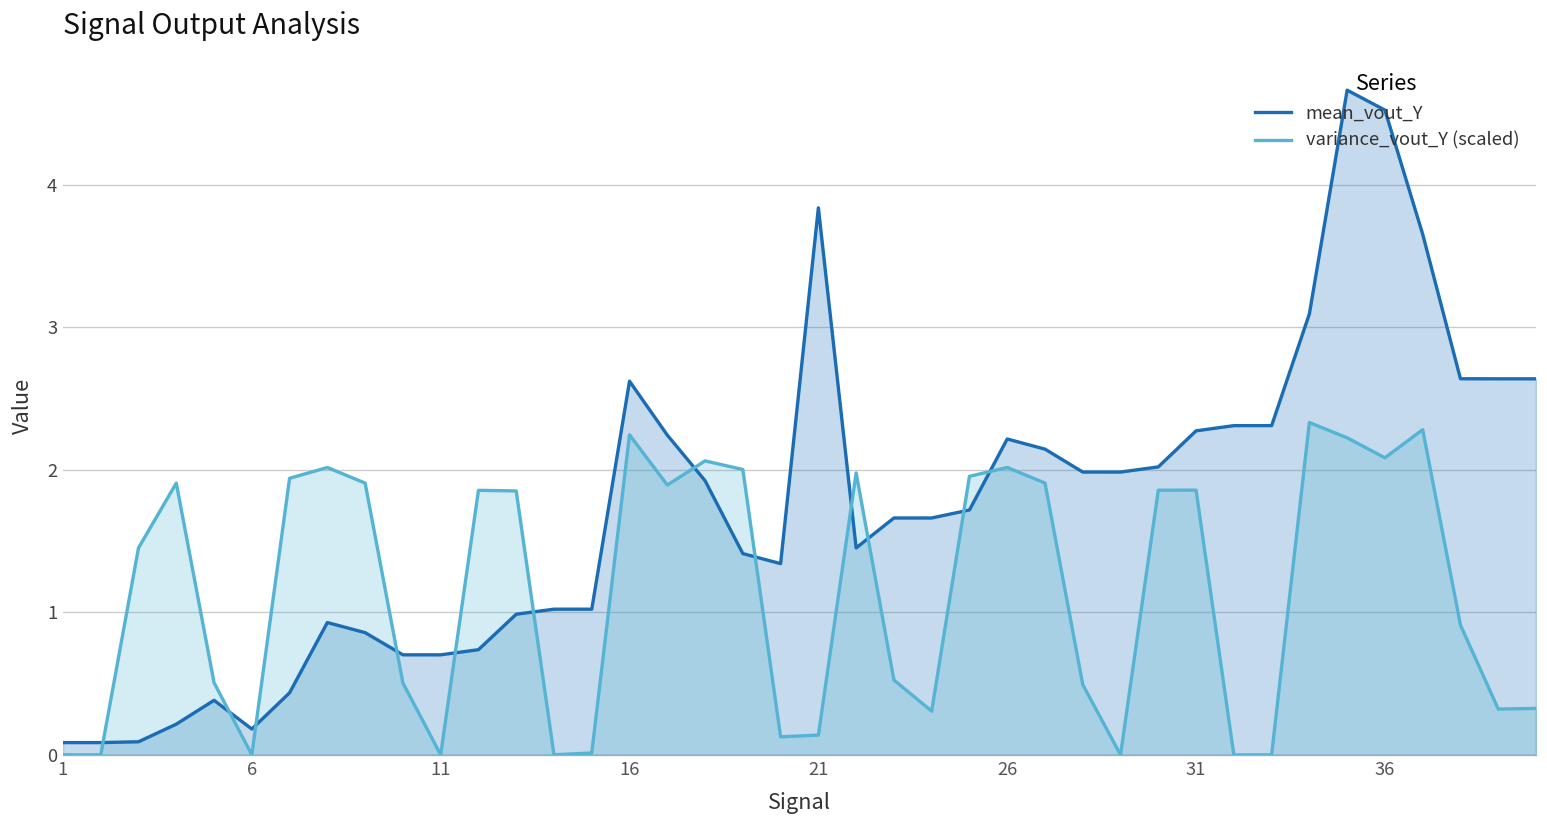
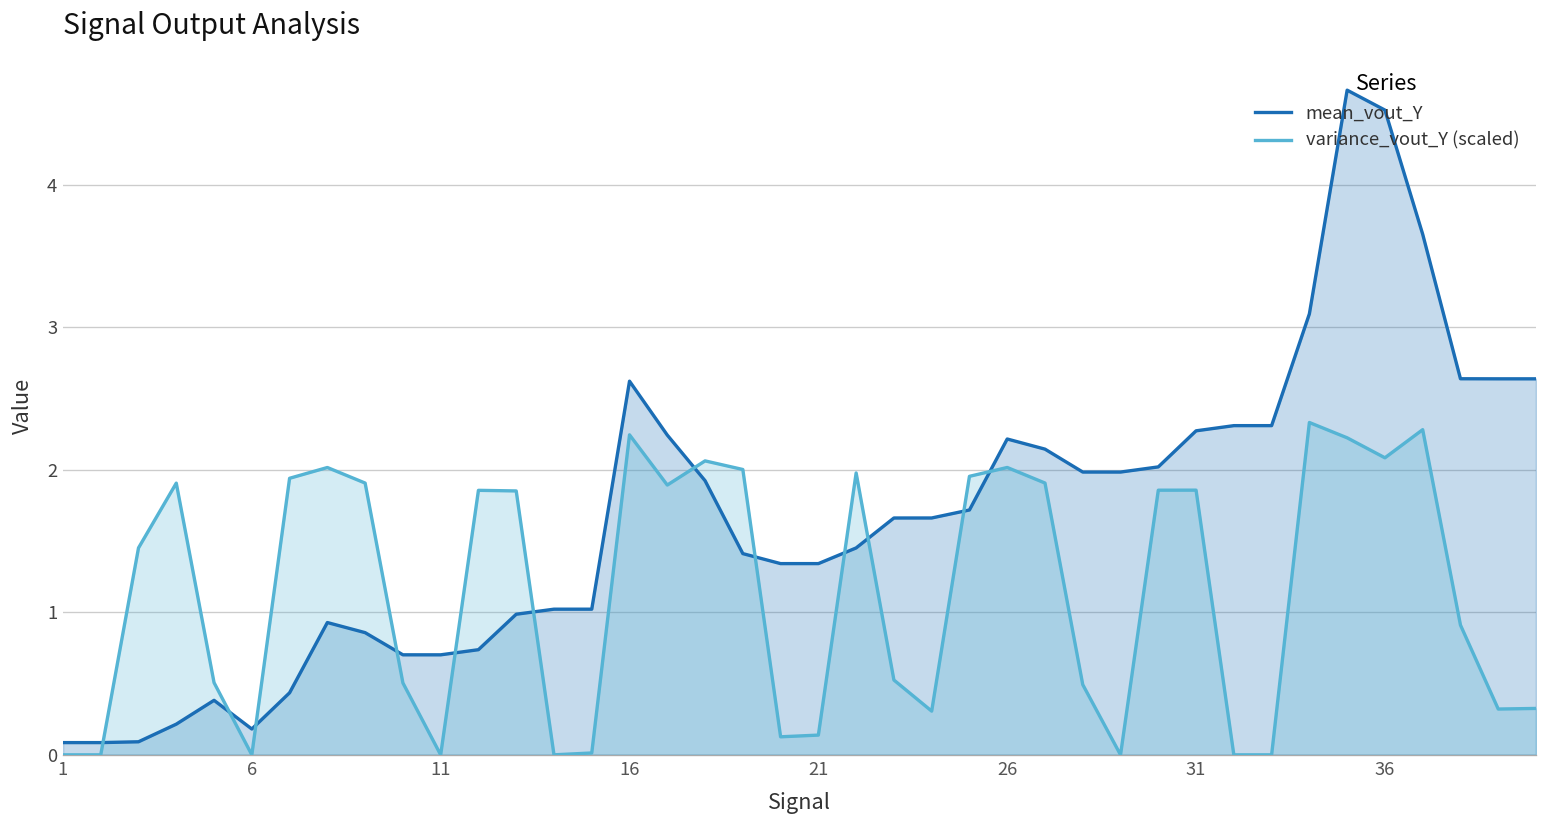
  {
    "mean_vout_Y": {
      "1": 0.09,
      "6": 0.18,
      "11": 0.70,
      "16": 2.62,
-     "21": 3.84,
+     "21": 1.34,
      "26": 2.22,
      "31": 2.27,
      "36": 4.53
    },
    "variance_vout_Y (scaled)": {
      "1": 0.00,
      "6": 0.00,
      "11": 0.00,
      "16": 2.25,
      "21": 0.14,
      "26": 2.02,
      "31": 1.86,
      "36": 2.08
    }
  }
